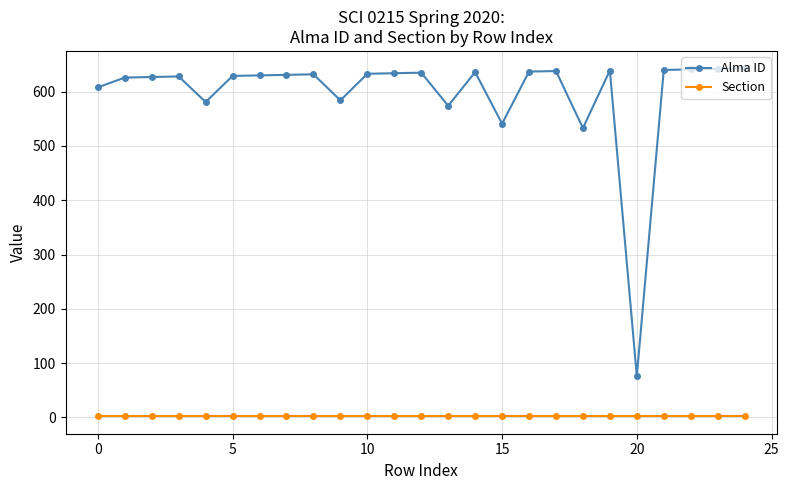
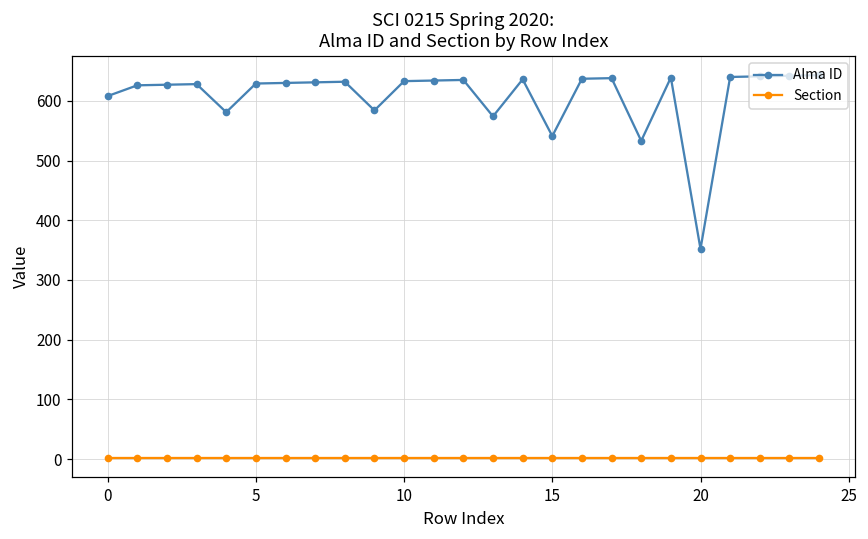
  {
    "Alma ID": {
      "0": 610,
      "5": 630,
      "10": 630,
      "15": 540,
-     "20": 80
+     "20": 350
    },
    "Section": {
      "0": 0,
      "5": 0,
      "10": 0,
      "15": 0,
      "20": 0
    }
  }
